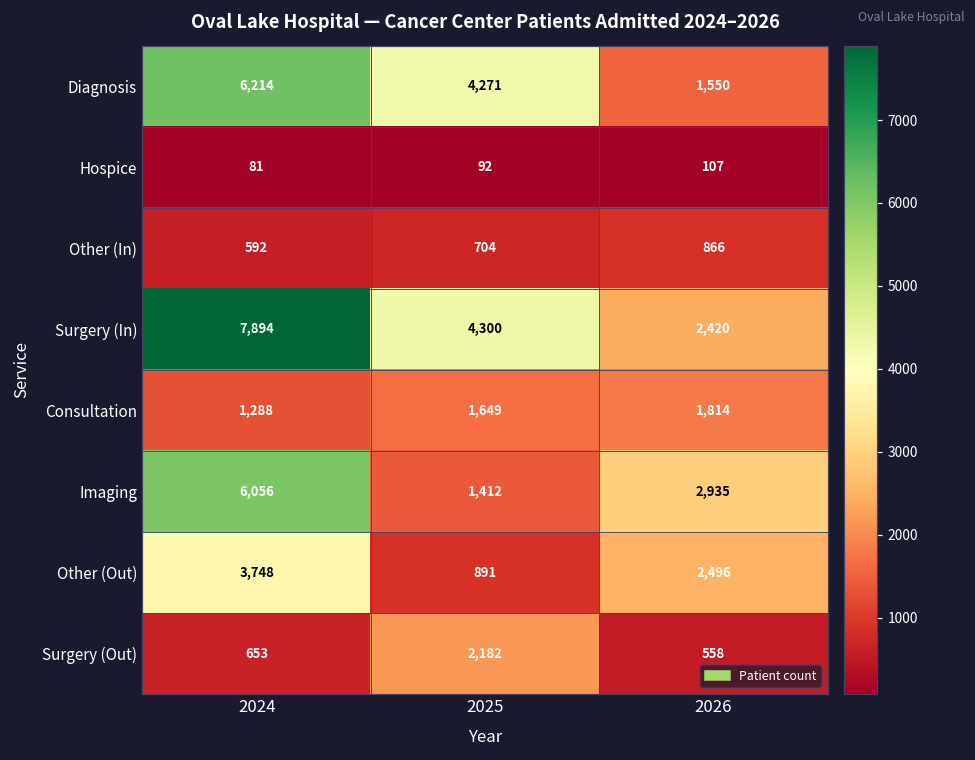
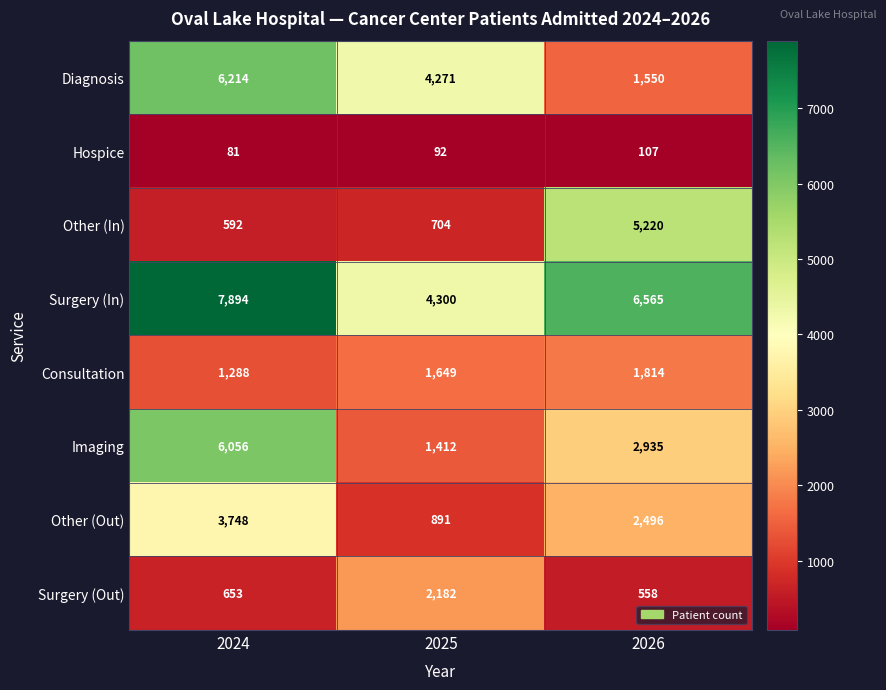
  {
    "Diagnosis": {
      "2024": "6,214",
      "2025": "4,271",
      "2026": "1,550"
    },
    "Hospice": {
      "2024": "81",
      "2025": "92",
      "2026": "107"
    },
    "Other (In)": {
      "2024": "592",
      "2025": "704",
-     "2026": "866"
+     "2026": "5,220"
    },
    "Surgery (In)": {
      "2024": "7,894",
      "2025": "4,300",
-     "2026": "2,420"
+     "2026": "6,565"
    },
    "Consultation": {
      "2024": "1,288",
      "2025": "1,649",
      "2026": "1,814"
    },
    "Imaging": {
      "2024": "6,056",
      "2025": "1,412",
      "2026": "2,935"
    },
    "Other (Out)": {
      "2024": "3,748",
      "2025": "891",
      "2026": "2,496"
    },
    "Surgery (Out)": {
      "2024": "653",
      "2025": "2,182",
      "2026": "558"
    }
  }
